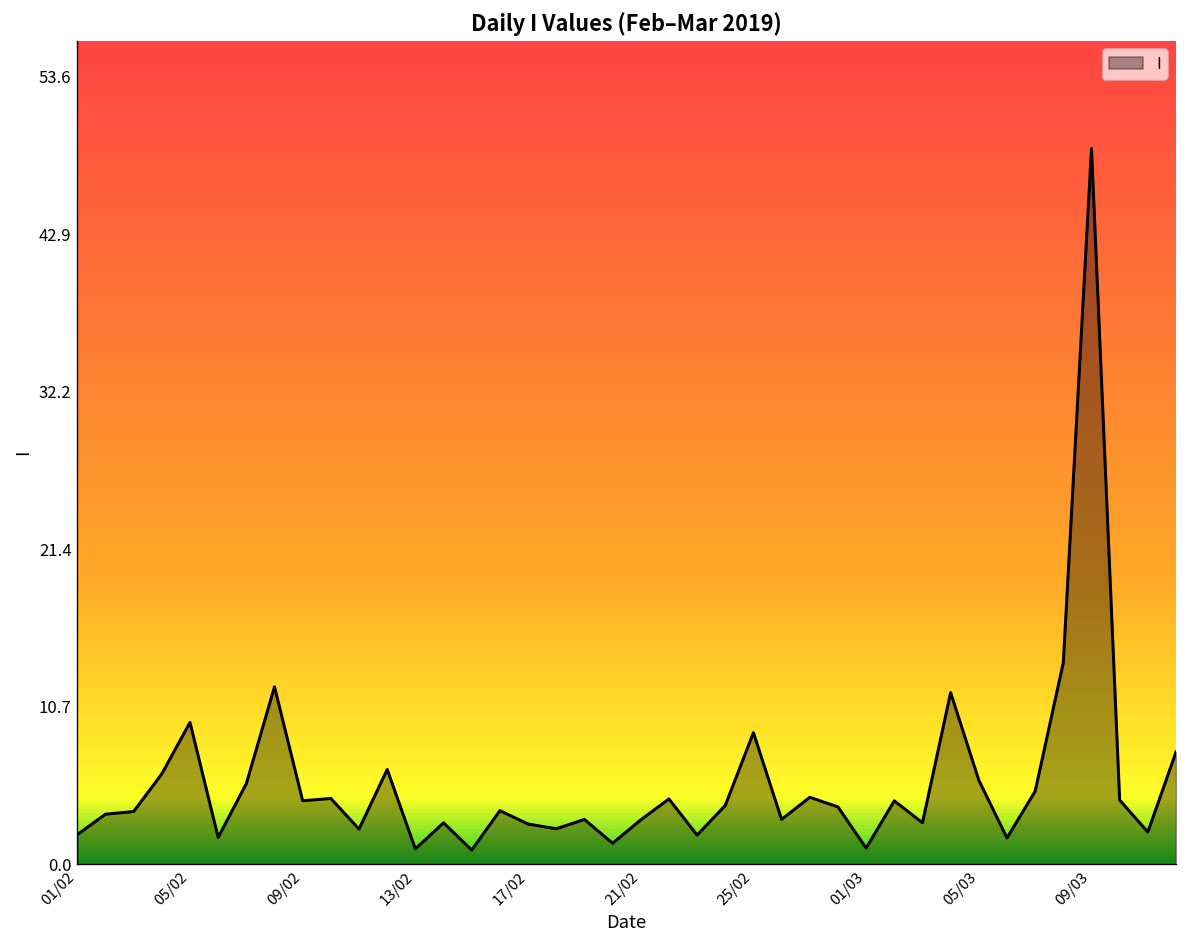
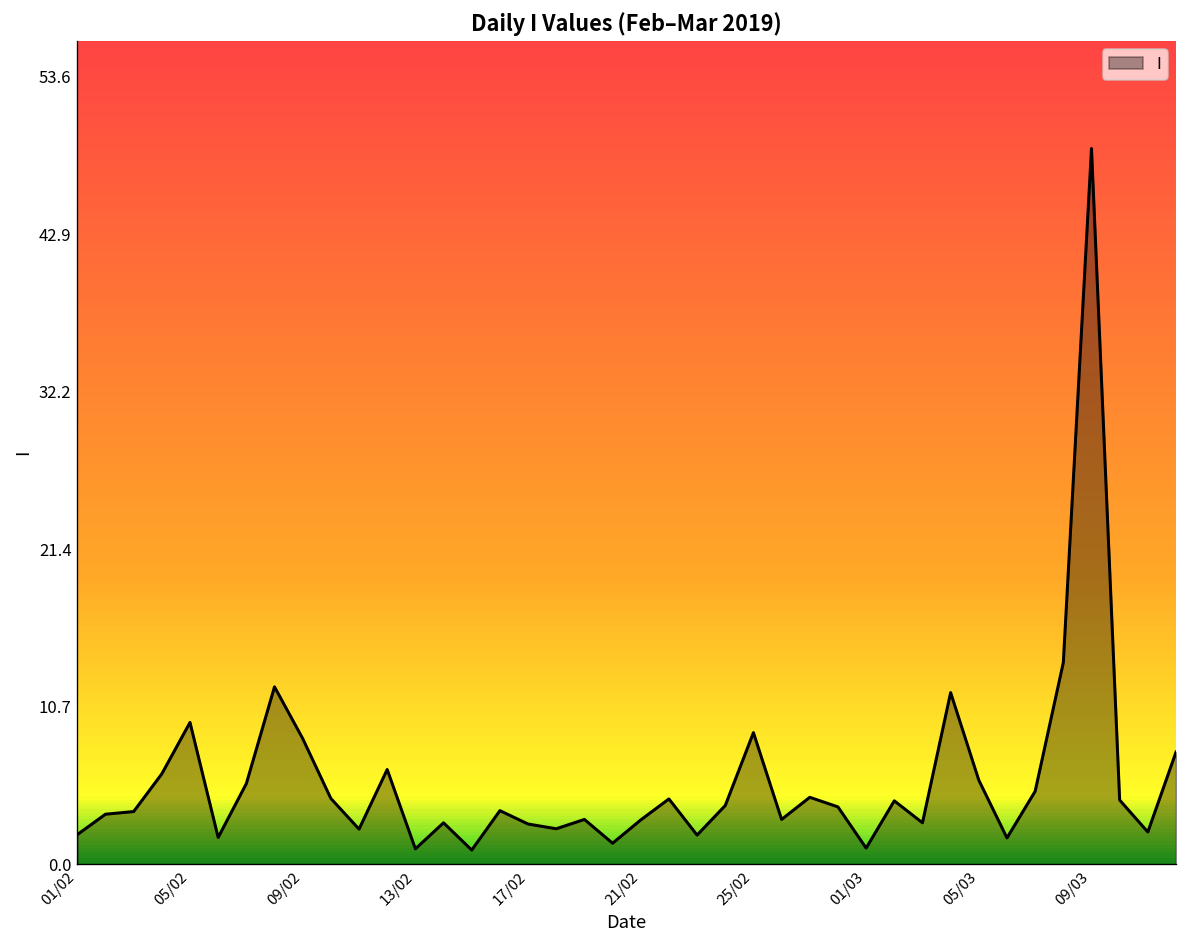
  {
    "01/02": 2.0,
    "05/02": 9.7,
-   "09/02": 4.3,
+   "09/02": 8.6,
    "13/02": 1.0,
    "17/02": 2.7,
    "21/02": 3.0,
    "25/02": 9.0,
    "01/03": 1.1,
    "05/03": 5.7,
    "09/03": 48.7
  }
